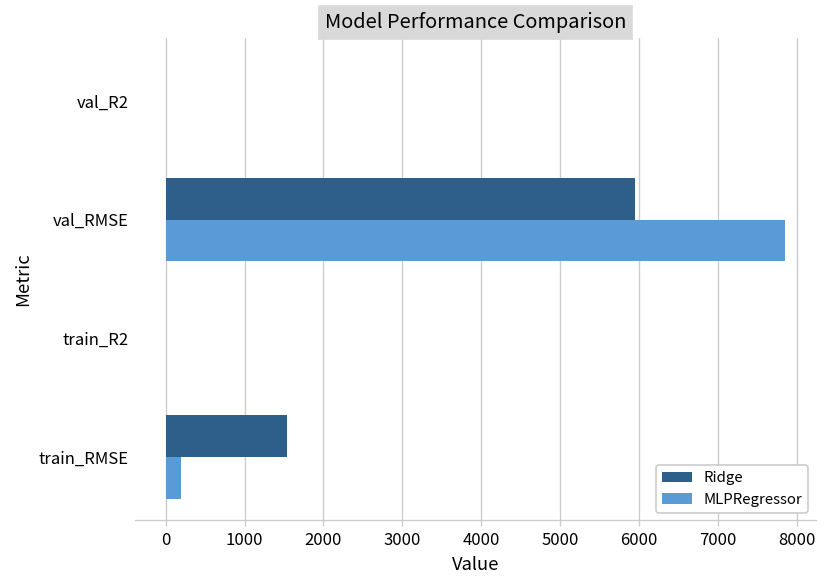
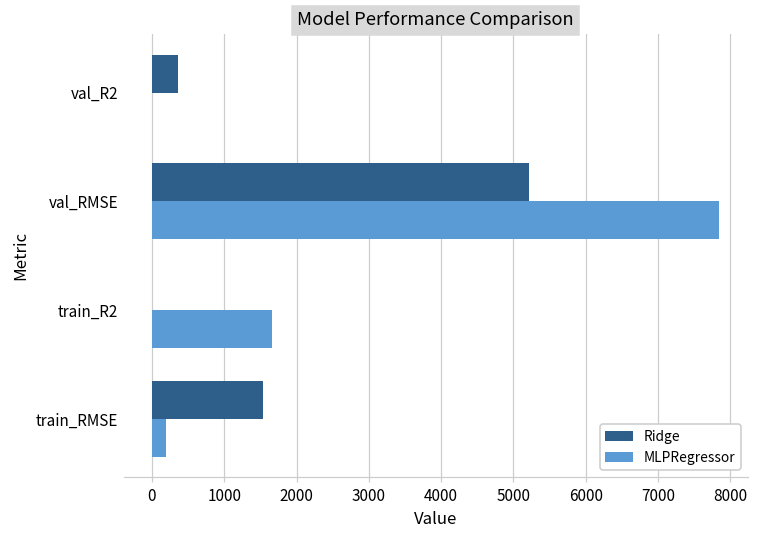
  {
    "Ridge": {
-     "val_R2": 0,
-     "val_RMSE": 6000,
+     "val_R2": 400,
+     "val_RMSE": 5200,
      "train_RMSE": 1500
    },
    "MLPRegressor": {
      "val_RMSE": 7900,
-     "train_R2": 0,
+     "train_R2": 1700,
      "train_RMSE": 200
    }
  }
